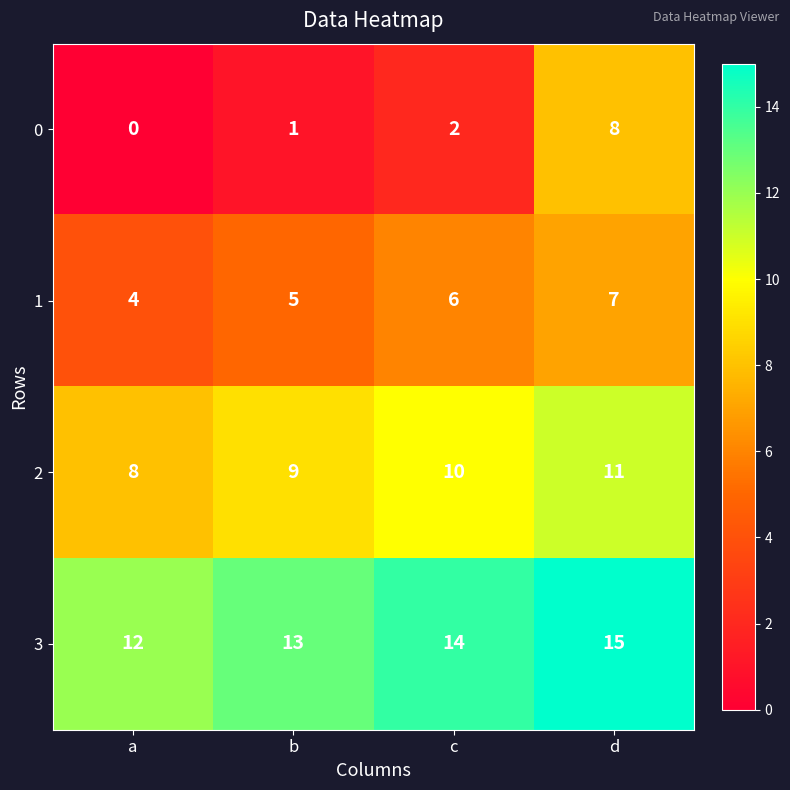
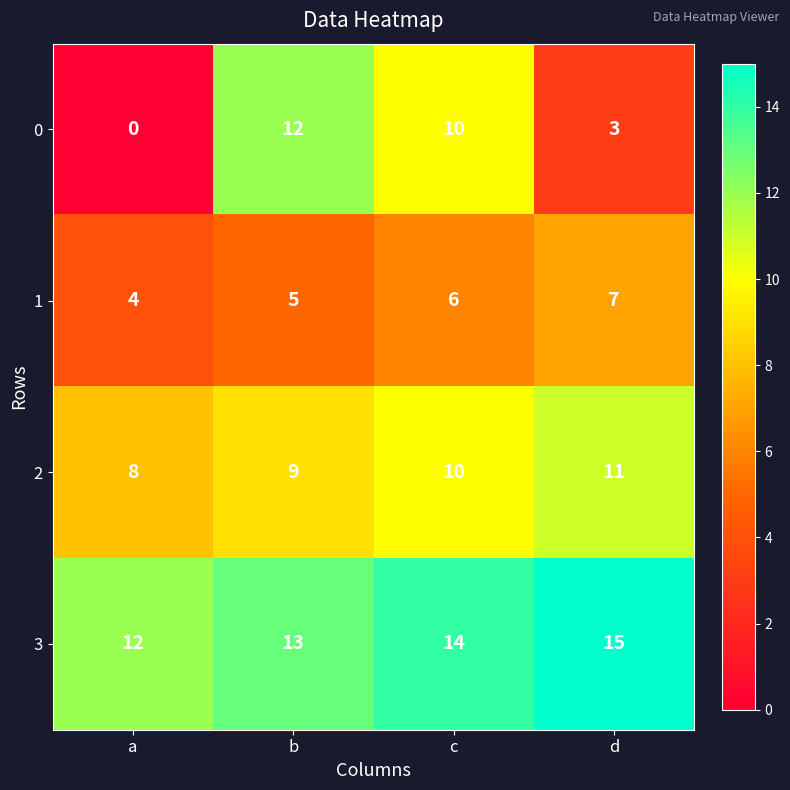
  {
    "0": {
      "a": 0,
-     "b": 1,
-     "c": 2,
-     "d": 8
+     "b": 12,
+     "c": 10,
+     "d": 3
    },
    "1": {
      "a": 4,
      "b": 5,
      "c": 6,
      "d": 7
    },
    "2": {
      "a": 8,
      "b": 9,
      "c": 10,
      "d": 11
    },
    "3": {
      "a": 12,
      "b": 13,
      "c": 14,
      "d": 15
    }
  }
